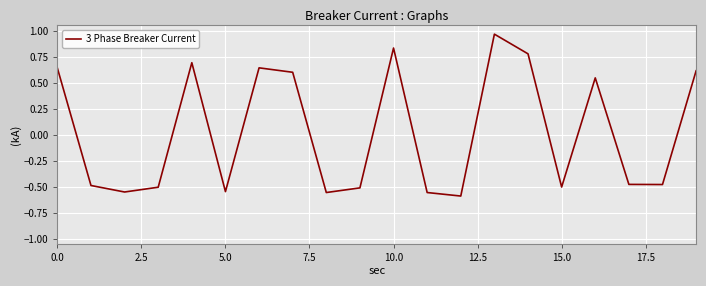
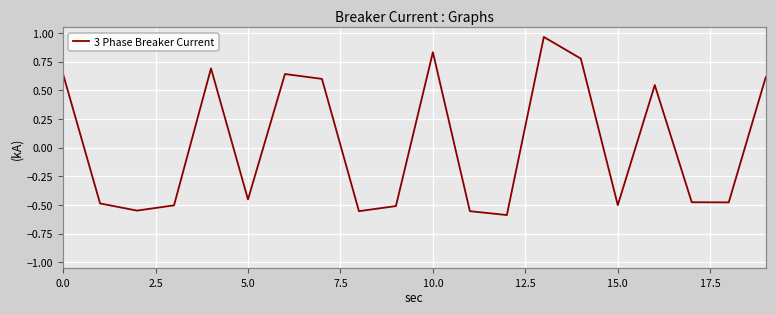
  {
    "0.0": 0.64,
-   "5.0": -0.55,
+   "5.0": -0.45,
    "10.0": 0.83,
    "15.0": -0.50
  }
